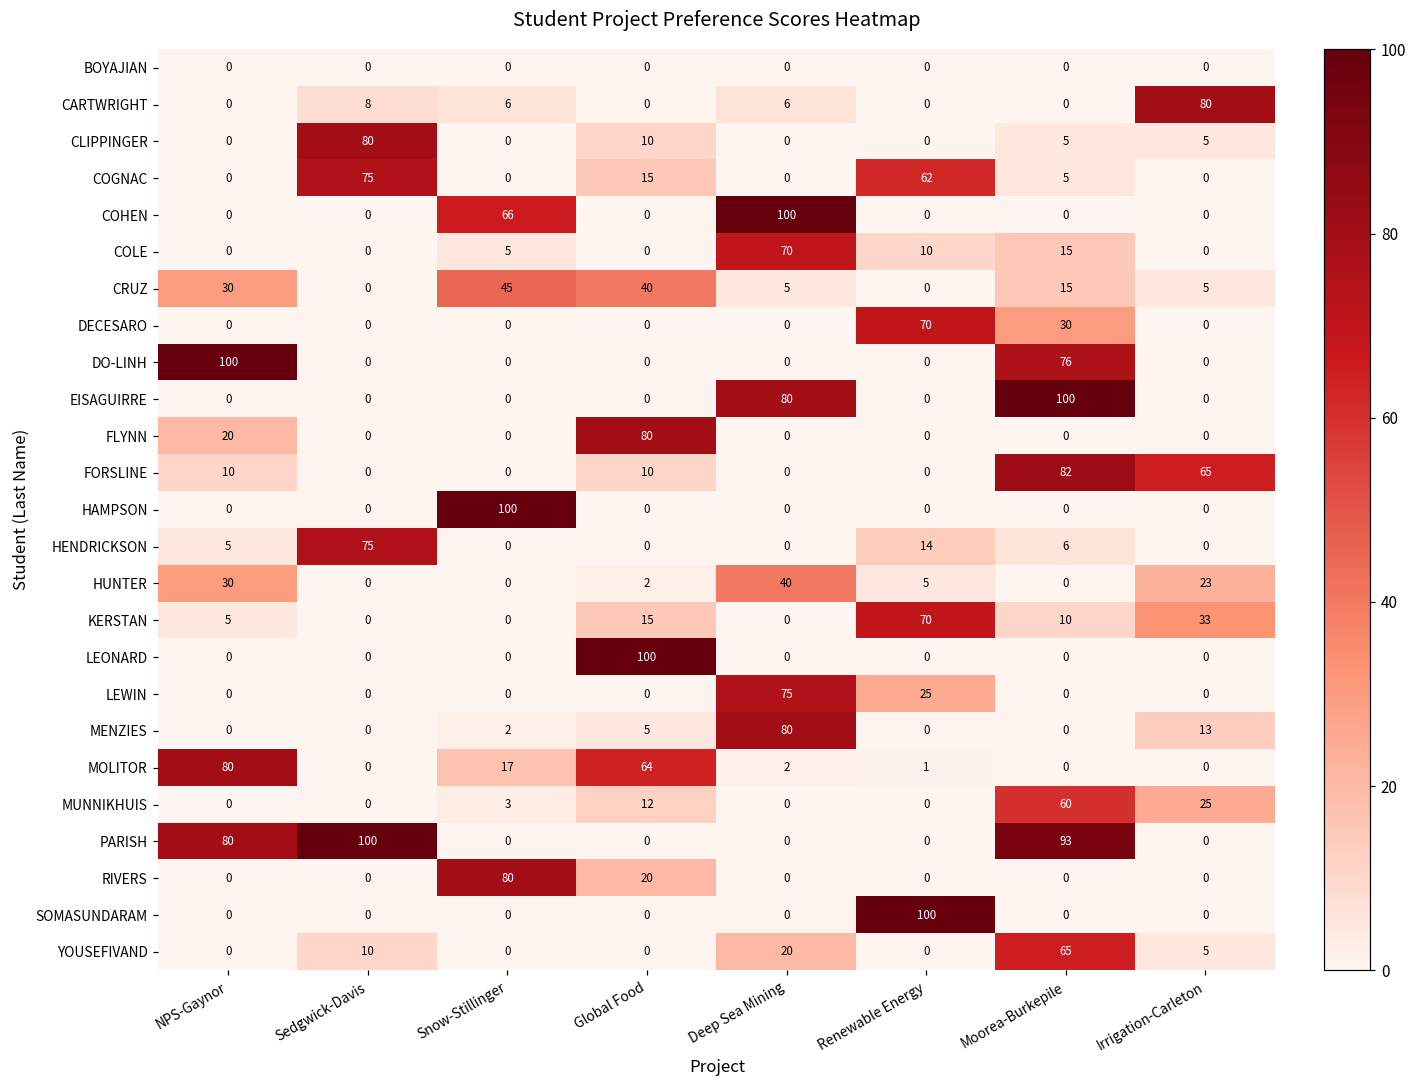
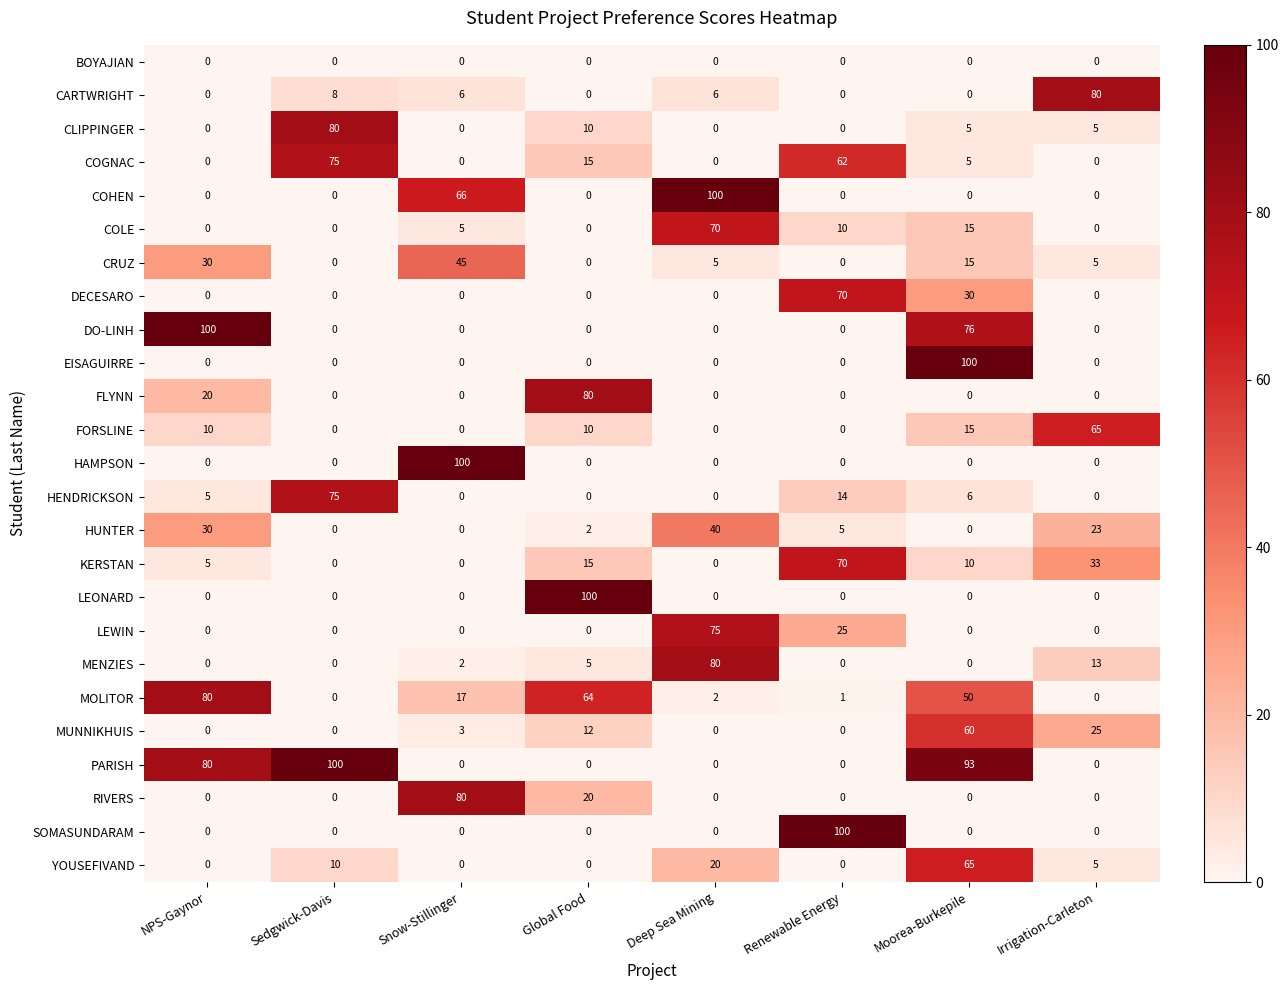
  {
    "BOYAJIAN": {
      "NPS-Gaynor": 0,
      "Sedgwick-Davis": 0,
      "Snow-Stillinger": 0,
      "Global Food": 0,
      "Deep Sea Mining": 0,
      "Renewable Energy": 0,
      "Moorea-Burkepile": 0,
      "Irrigation-Carleton": 0
    },
    "CARTWRIGHT": {
      "NPS-Gaynor": 0,
      "Sedgwick-Davis": 8,
      "Snow-Stillinger": 6,
      "Global Food": 0,
      "Deep Sea Mining": 6,
      "Renewable Energy": 0,
      "Moorea-Burkepile": 0,
      "Irrigation-Carleton": 80
    },
    "CLIPPINGER": {
      "NPS-Gaynor": 0,
      "Sedgwick-Davis": 80,
      "Snow-Stillinger": 0,
      "Global Food": 10,
      "Deep Sea Mining": 0,
      "Renewable Energy": 0,
      "Moorea-Burkepile": 5,
      "Irrigation-Carleton": 5
    },
    "COGNAC": {
      "NPS-Gaynor": 0,
      "Sedgwick-Davis": 75,
      "Snow-Stillinger": 0,
      "Global Food": 15,
      "Deep Sea Mining": 0,
      "Renewable Energy": 62,
      "Moorea-Burkepile": 5,
      "Irrigation-Carleton": 0
    },
    "COHEN": {
      "NPS-Gaynor": 0,
      "Sedgwick-Davis": 0,
      "Snow-Stillinger": 66,
      "Global Food": 0,
      "Deep Sea Mining": 100,
      "Renewable Energy": 0,
      "Moorea-Burkepile": 0,
      "Irrigation-Carleton": 0
    },
    "COLE": {
      "NPS-Gaynor": 0,
      "Sedgwick-Davis": 0,
      "Snow-Stillinger": 5,
      "Global Food": 0,
      "Deep Sea Mining": 70,
      "Renewable Energy": 10,
      "Moorea-Burkepile": 15,
      "Irrigation-Carleton": 0
    },
    "CRUZ": {
      "NPS-Gaynor": 30,
      "Sedgwick-Davis": 0,
      "Snow-Stillinger": 45,
-     "Global Food": 40,
+     "Global Food": 0,
      "Deep Sea Mining": 5,
      "Renewable Energy": 0,
      "Moorea-Burkepile": 15,
      "Irrigation-Carleton": 5
    },
    "DECESARO": {
      "NPS-Gaynor": 0,
      "Sedgwick-Davis": 0,
      "Snow-Stillinger": 0,
      "Global Food": 0,
      "Deep Sea Mining": 0,
      "Renewable Energy": 70,
      "Moorea-Burkepile": 30,
      "Irrigation-Carleton": 0
    },
    "DO-LINH": {
      "NPS-Gaynor": 100,
      "Sedgwick-Davis": 0,
      "Snow-Stillinger": 0,
      "Global Food": 0,
      "Deep Sea Mining": 0,
      "Renewable Energy": 0,
      "Moorea-Burkepile": 76,
      "Irrigation-Carleton": 0
    },
    "EISAGUIRRE": {
      "NPS-Gaynor": 0,
      "Sedgwick-Davis": 0,
      "Snow-Stillinger": 0,
      "Global Food": 0,
-     "Deep Sea Mining": 80,
+     "Deep Sea Mining": 0,
      "Renewable Energy": 0,
      "Moorea-Burkepile": 100,
      "Irrigation-Carleton": 0
    },
    "FLYNN": {
      "NPS-Gaynor": 20,
      "Sedgwick-Davis": 0,
      "Snow-Stillinger": 0,
      "Global Food": 80,
      "Deep Sea Mining": 0,
      "Renewable Energy": 0,
      "Moorea-Burkepile": 0,
      "Irrigation-Carleton": 0
    },
    "FORSLINE": {
      "NPS-Gaynor": 10,
      "Sedgwick-Davis": 0,
      "Snow-Stillinger": 0,
      "Global Food": 10,
      "Deep Sea Mining": 0,
      "Renewable Energy": 0,
-     "Moorea-Burkepile": 82,
+     "Moorea-Burkepile": 15,
      "Irrigation-Carleton": 65
    },
    "HAMPSON": {
      "NPS-Gaynor": 0,
      "Sedgwick-Davis": 0,
      "Snow-Stillinger": 100,
      "Global Food": 0,
      "Deep Sea Mining": 0,
      "Renewable Energy": 0,
      "Moorea-Burkepile": 0,
      "Irrigation-Carleton": 0
    },
    "HENDRICKSON": {
      "NPS-Gaynor": 5,
      "Sedgwick-Davis": 75,
      "Snow-Stillinger": 0,
      "Global Food": 0,
      "Deep Sea Mining": 0,
      "Renewable Energy": 14,
      "Moorea-Burkepile": 6,
      "Irrigation-Carleton": 0
    },
    "HUNTER": {
      "NPS-Gaynor": 30,
      "Sedgwick-Davis": 0,
      "Snow-Stillinger": 0,
      "Global Food": 2,
      "Deep Sea Mining": 40,
      "Renewable Energy": 5,
      "Moorea-Burkepile": 0,
      "Irrigation-Carleton": 23
    },
    "KERSTAN": {
      "NPS-Gaynor": 5,
      "Sedgwick-Davis": 0,
      "Snow-Stillinger": 0,
      "Global Food": 15,
      "Deep Sea Mining": 0,
      "Renewable Energy": 70,
      "Moorea-Burkepile": 10,
      "Irrigation-Carleton": 33
    },
    "LEONARD": {
      "NPS-Gaynor": 0,
      "Sedgwick-Davis": 0,
      "Snow-Stillinger": 0,
      "Global Food": 100,
      "Deep Sea Mining": 0,
      "Renewable Energy": 0,
      "Moorea-Burkepile": 0,
      "Irrigation-Carleton": 0
    },
    "LEWIN": {
      "NPS-Gaynor": 0,
      "Sedgwick-Davis": 0,
      "Snow-Stillinger": 0,
      "Global Food": 0,
      "Deep Sea Mining": 75,
      "Renewable Energy": 25,
      "Moorea-Burkepile": 0,
      "Irrigation-Carleton": 0
    },
    "MENZIES": {
      "NPS-Gaynor": 0,
      "Sedgwick-Davis": 0,
      "Snow-Stillinger": 2,
      "Global Food": 5,
      "Deep Sea Mining": 80,
      "Renewable Energy": 0,
      "Moorea-Burkepile": 0,
      "Irrigation-Carleton": 13
    },
    "MOLITOR": {
      "NPS-Gaynor": 80,
      "Sedgwick-Davis": 0,
      "Snow-Stillinger": 17,
      "Global Food": 64,
      "Deep Sea Mining": 2,
      "Renewable Energy": 1,
-     "Moorea-Burkepile": 0,
+     "Moorea-Burkepile": 50,
      "Irrigation-Carleton": 0
    },
    "MUNNIKHUIS": {
      "NPS-Gaynor": 0,
      "Sedgwick-Davis": 0,
      "Snow-Stillinger": 3,
      "Global Food": 12,
      "Deep Sea Mining": 0,
      "Renewable Energy": 0,
      "Moorea-Burkepile": 60,
      "Irrigation-Carleton": 25
    },
    "PARISH": {
      "NPS-Gaynor": 80,
      "Sedgwick-Davis": 100,
      "Snow-Stillinger": 0,
      "Global Food": 0,
      "Deep Sea Mining": 0,
      "Renewable Energy": 0,
      "Moorea-Burkepile": 93,
      "Irrigation-Carleton": 0
    },
    "RIVERS": {
      "NPS-Gaynor": 0,
      "Sedgwick-Davis": 0,
      "Snow-Stillinger": 80,
      "Global Food": 20,
      "Deep Sea Mining": 0,
      "Renewable Energy": 0,
      "Moorea-Burkepile": 0,
      "Irrigation-Carleton": 0
    },
    "SOMASUNDARAM": {
      "NPS-Gaynor": 0,
      "Sedgwick-Davis": 0,
      "Snow-Stillinger": 0,
      "Global Food": 0,
      "Deep Sea Mining": 0,
      "Renewable Energy": 100,
      "Moorea-Burkepile": 0,
      "Irrigation-Carleton": 0
    },
    "YOUSEFIVAND": {
      "NPS-Gaynor": 0,
      "Sedgwick-Davis": 10,
      "Snow-Stillinger": 0,
      "Global Food": 0,
      "Deep Sea Mining": 20,
      "Renewable Energy": 0,
      "Moorea-Burkepile": 65,
      "Irrigation-Carleton": 5
    }
  }
